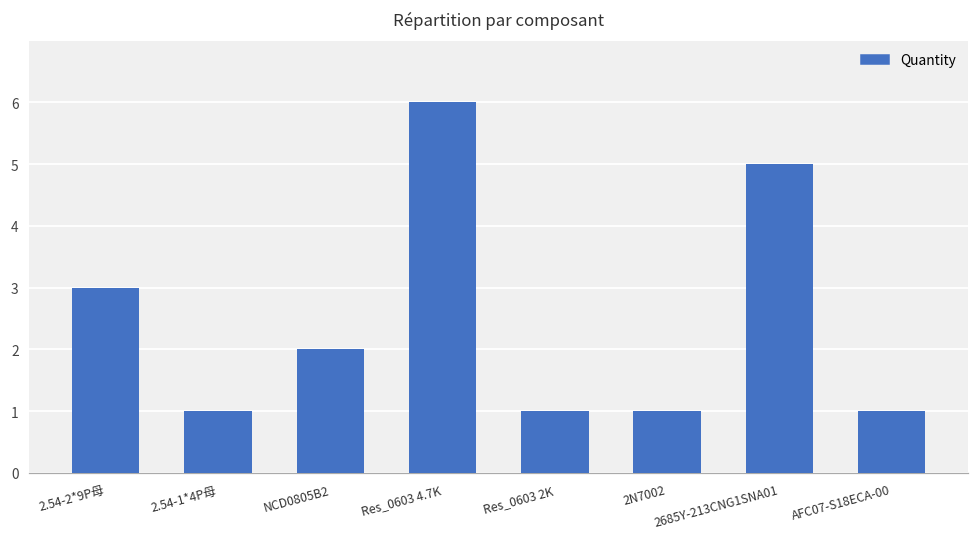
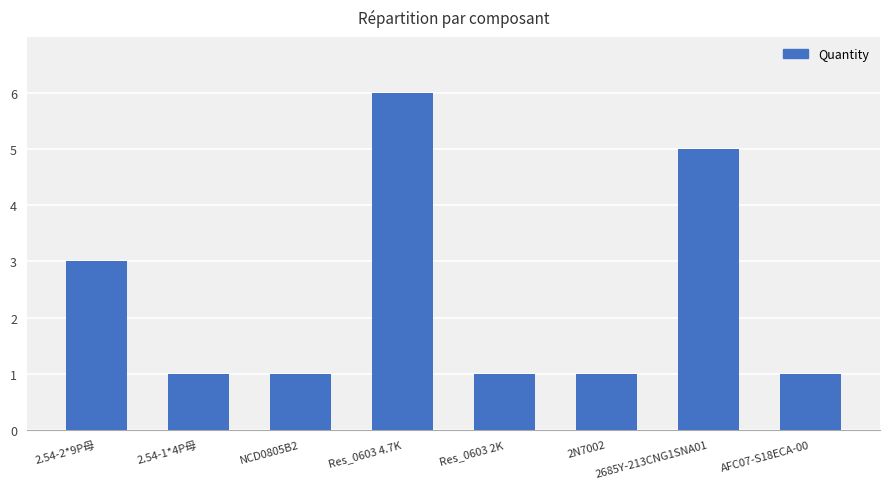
  {
    "2.54-2*9P母": 3,
    "2.54-1*4P母": 1,
-   "NCD0805B2": 2,
+   "NCD0805B2": 1,
    "Res_0603 4.7K": 6,
    "Res_0603 2K": 1,
    "2N7002": 1,
    "2685Y-213CNG1SNA01": 5,
    "AFC07-S18ECA-00": 1
  }
